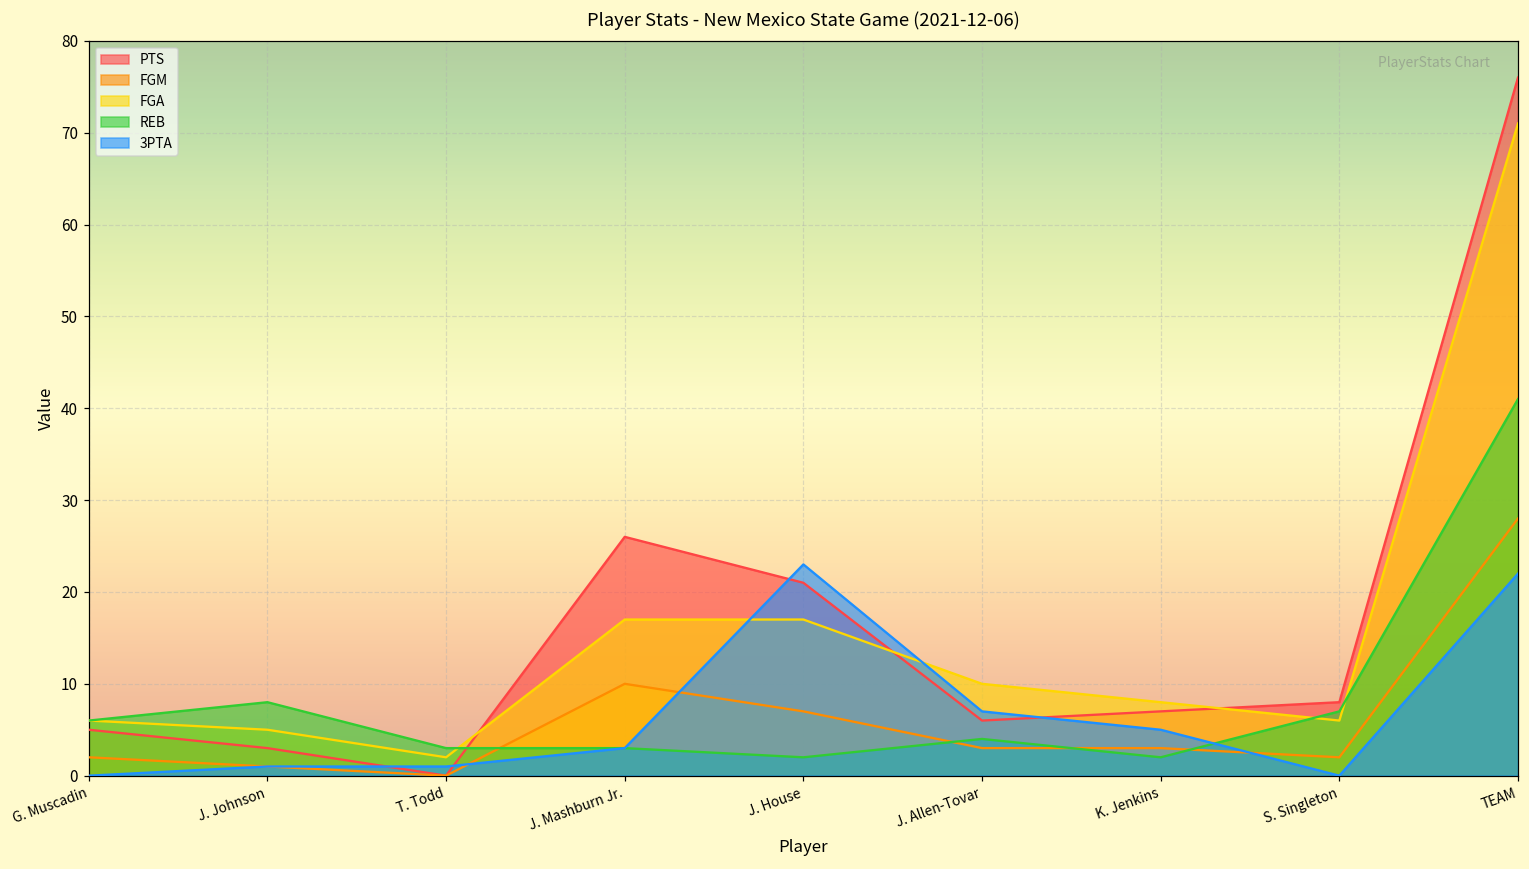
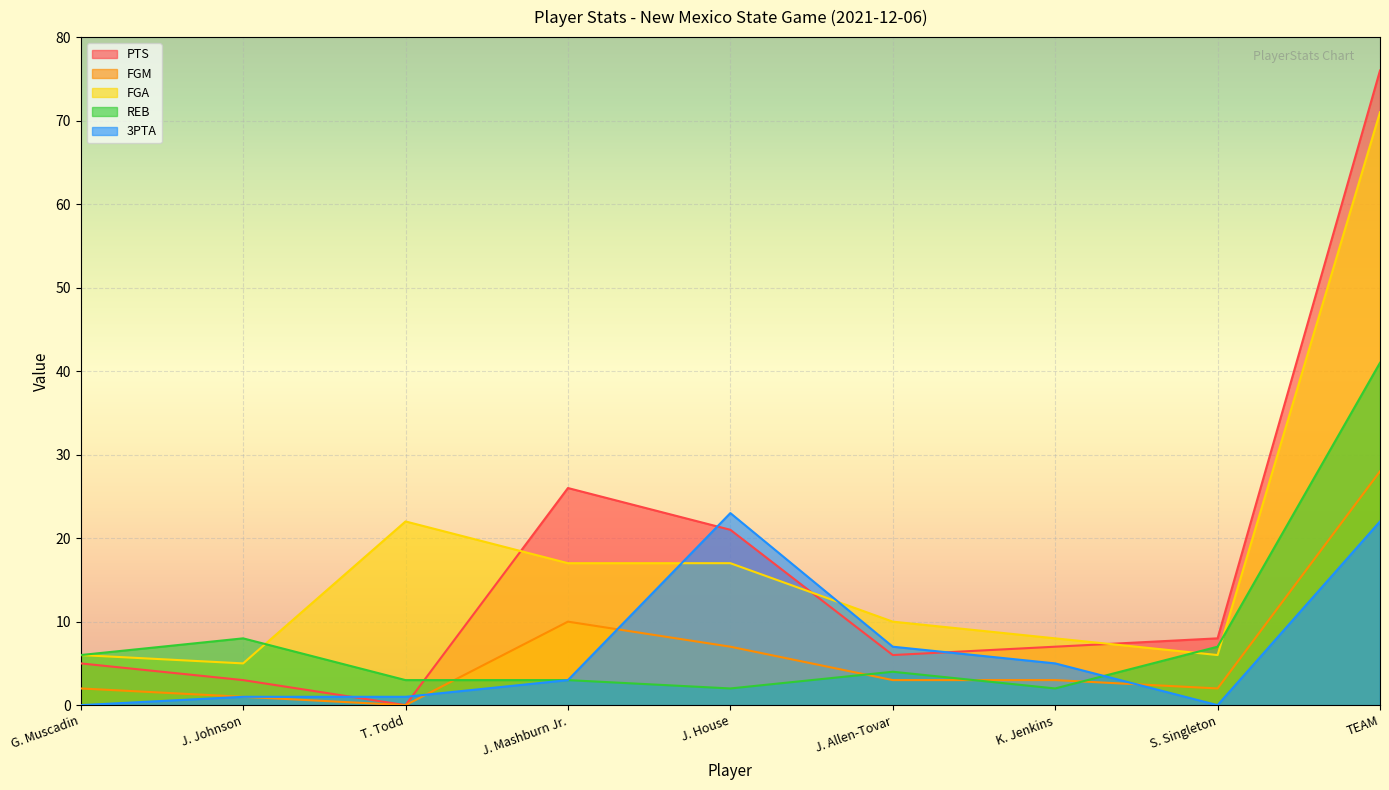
  {
    "PTS": {
      "G. Muscadin": 5,
      "J. Johnson": 3,
      "J. Mashburn Jr.": 26,
      "J. House": 21,
      "J. Allen-Tovar": 6,
      "K. Jenkins": 7,
      "S. Singleton": 8,
      "TEAM": 76
    },
    "FGM": {
      "G. Muscadin": 2,
      "J. Mashburn Jr.": 10,
      "J. House": 7,
      "J. Allen-Tovar": 3,
      "K. Jenkins": 3,
      "S. Singleton": 2,
      "TEAM": 28
    },
    "FGA": {
      "J. Johnson": 5,
-     "T. Todd": 2,
+     "T. Todd": 22,
      "J. Mashburn Jr.": 17,
      "J. House": 17,
      "J. Allen-Tovar": 10,
      "K. Jenkins": 8,
      "S. Singleton": 6,
      "TEAM": 71
    },
    "REB": {
      "J. Johnson": 8,
      "T. Todd": 3,
      "J. House": 2,
      "J. Allen-Tovar": 4,
      "K. Jenkins": 2,
      "S. Singleton": 7,
      "TEAM": 41
    },
    "3PTA": {
      "G. Muscadin": 0,
      "T. Todd": 1,
      "J. House": 23,
      "J. Allen-Tovar": 7,
      "K. Jenkins": 5,
      "S. Singleton": 0,
      "TEAM": 22
    }
  }
